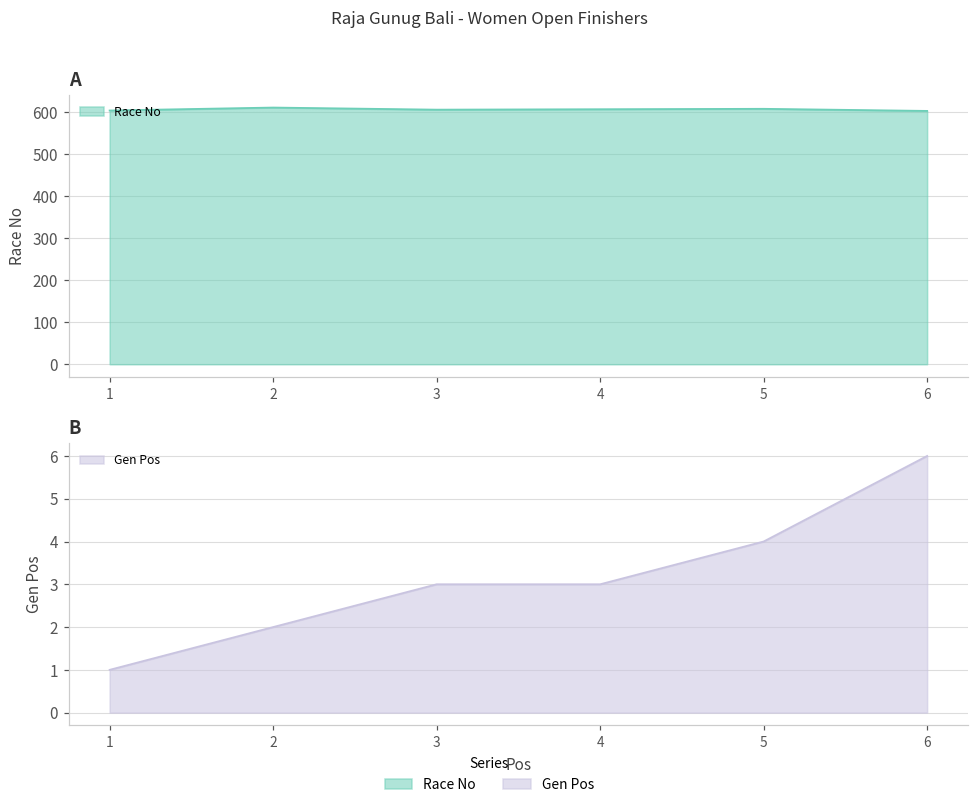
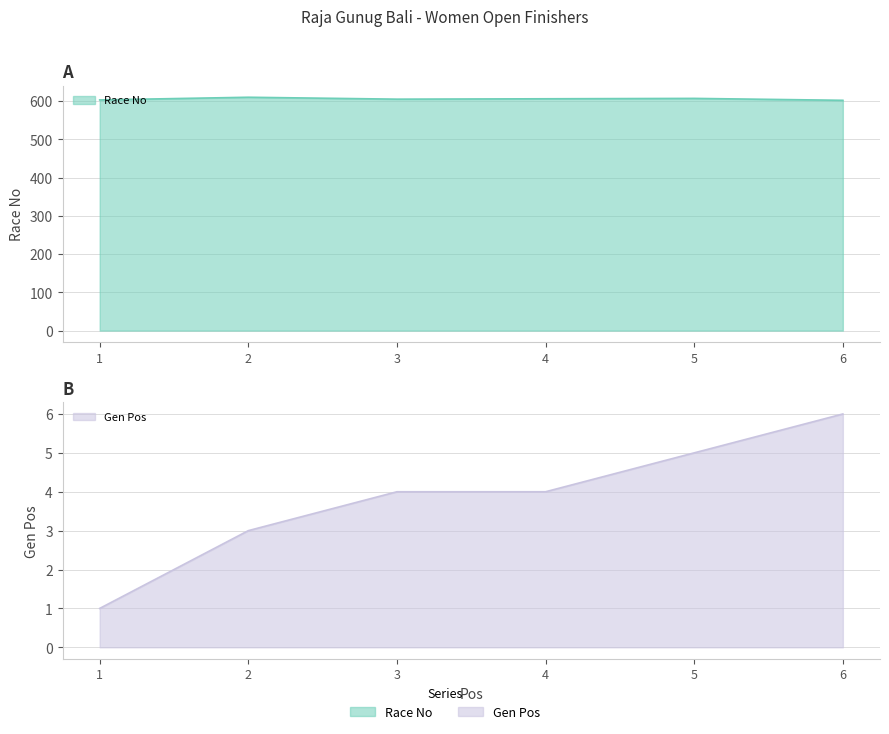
  {
    "A": {
      "1": 600,
      "2": 610,
      "3": 610,
      "4": 610,
      "5": 610,
      "6": 600
    },
    "B": {
      "1": 1,
-     "2": 2,
-     "3": 3,
-     "4": 3,
-     "5": 4,
+     "2": 3,
+     "3": 4,
+     "4": 4,
+     "5": 5,
      "6": 6
    }
  }
